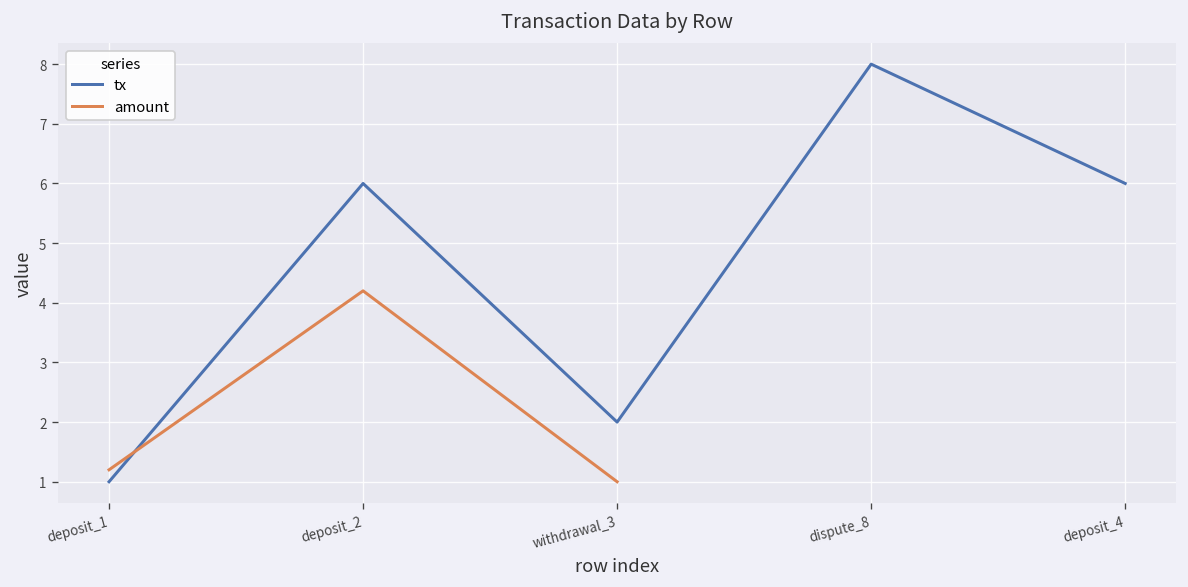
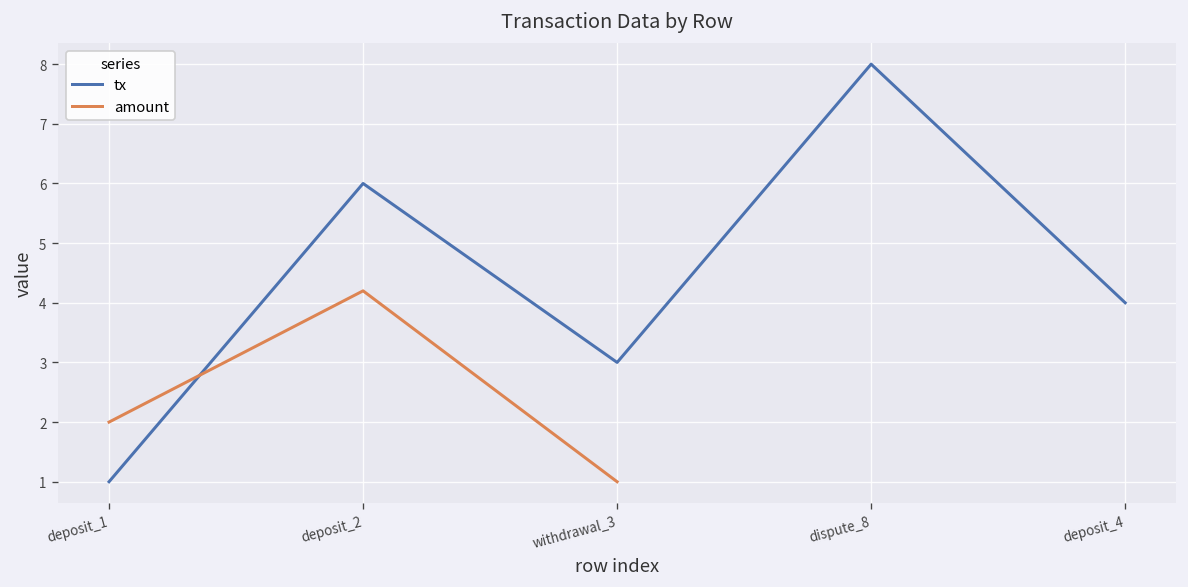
  {
    "tx": {
      "deposit_1": 1,
      "deposit_2": 6,
-     "withdrawal_3": 2,
+     "withdrawal_3": 3,
      "dispute_8": 8,
-     "deposit_4": 6
+     "deposit_4": 4
    },
    "amount": {
-     "deposit_1": 1.2,
+     "deposit_1": 2.0,
      "deposit_2": 4.2,
      "withdrawal_3": 1.0,
      "deposit_4": 2.6
    }
  }
